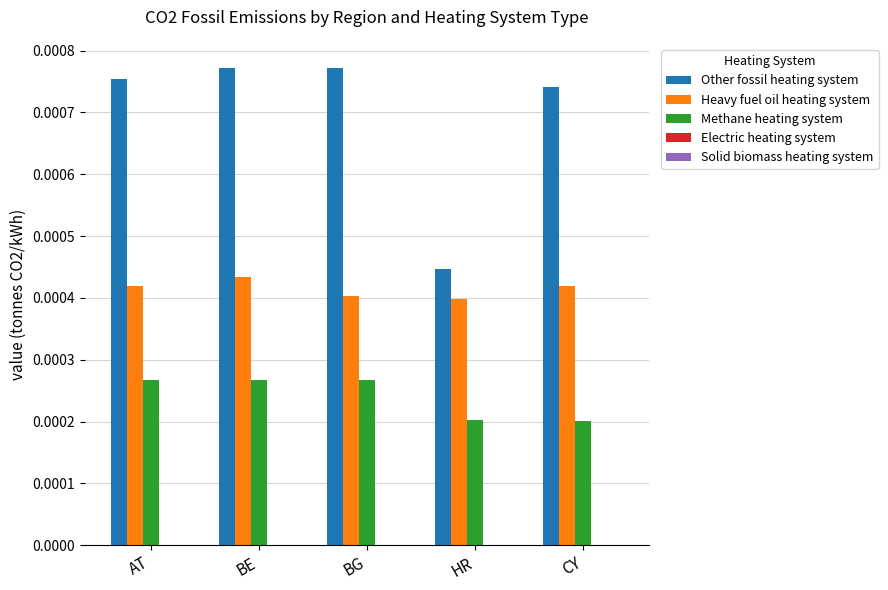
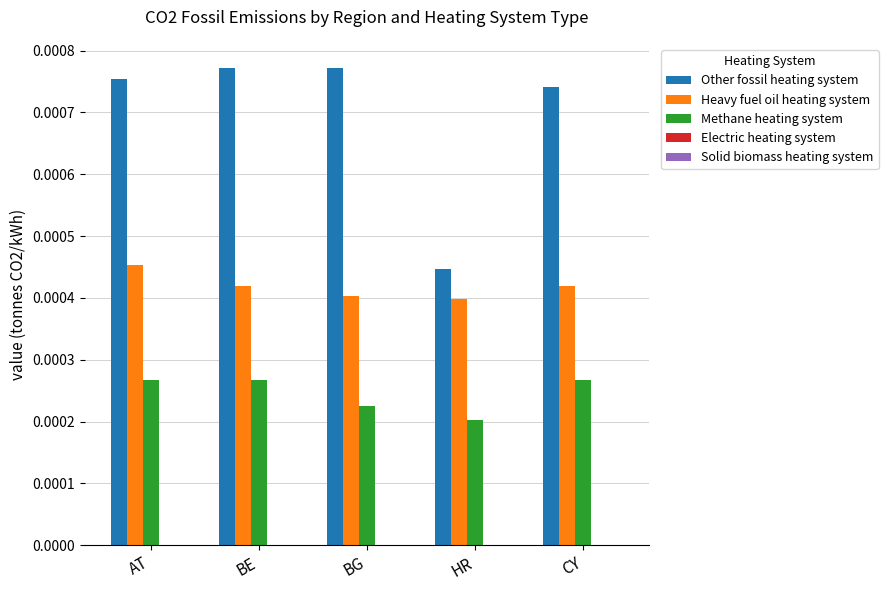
  {
    "Other fossil heating system": {
      "AT": 0.00075,
      "BE": 0.00077,
      "BG": 0.00077,
      "HR": 0.00045,
      "CY": 0.00074
    },
    "Heavy fuel oil heating system": {
-     "AT": 0.00042,
-     "BE": 0.00043,
+     "AT": 0.00045,
+     "BE": 0.00042,
      "BG": 0.00040,
      "HR": 0.00040,
      "CY": 0.00042
    },
    "Methane heating system": {
      "AT": 0.00027,
      "BE": 0.00027,
-     "BG": 0.00027,
+     "BG": 0.00023,
      "HR": 0.00020,
-     "CY": 0.00020
+     "CY": 0.00027
    },
    "Electric heating system": {
      "AT": 0.00000,
      "BE": 0.00000,
      "BG": 0.00000,
      "HR": 0.00000,
      "CY": 0.00000
    },
    "Solid biomass heating system": {
      "AT": 0.00000,
      "BE": 0.00000,
      "BG": 0.00000,
      "HR": 0.00000,
      "CY": 0.00000
    }
  }
